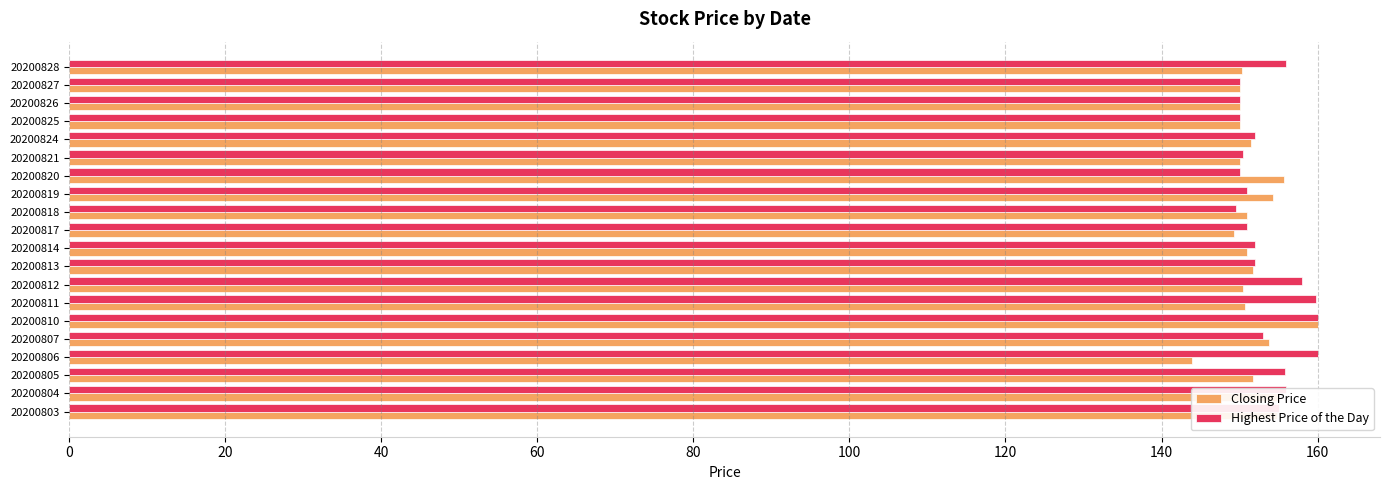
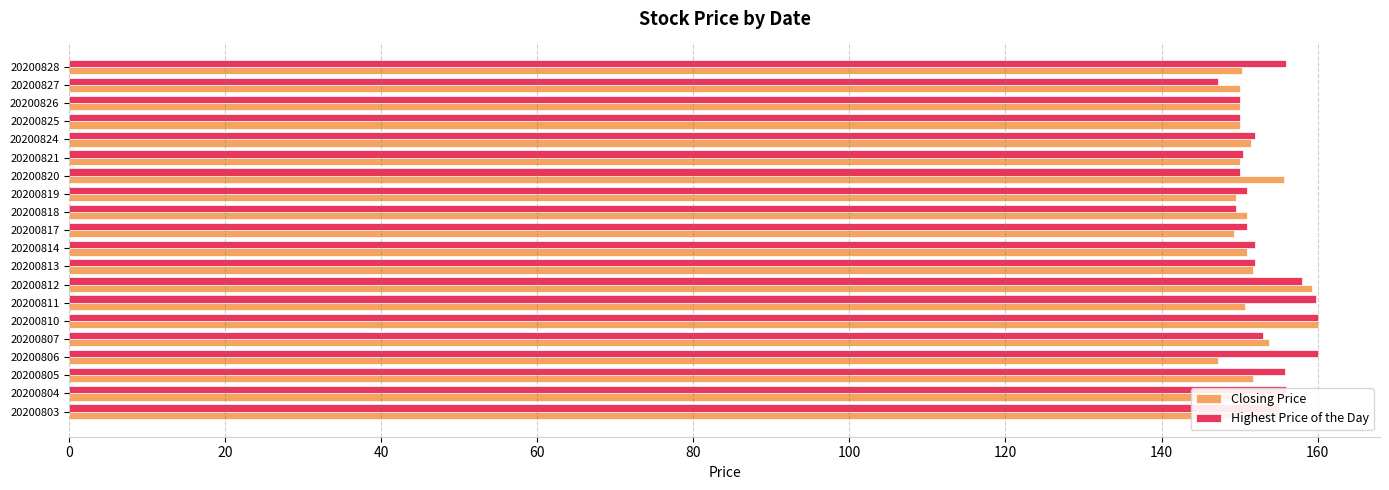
  {
    "Closing Price": {
      "20200828": 150,
      "20200827": 150,
      "20200826": 150,
      "20200825": 150,
      "20200824": 152,
      "20200821": 150,
      "20200820": 156,
-     "20200819": 154,
+     "20200819": 150,
      "20200818": 151,
      "20200817": 149,
      "20200814": 151,
      "20200813": 152,
-     "20200812": 151,
+     "20200812": 159,
      "20200811": 151,
      "20200810": 160,
      "20200807": 154,
-     "20200806": 144,
+     "20200806": 147,
      "20200805": 152
    },
    "Highest Price of the Day": {
      "20200828": 156,
-     "20200827": 150,
+     "20200827": 147,
      "20200826": 150,
      "20200825": 150,
      "20200824": 152,
      "20200821": 151,
      "20200820": 150,
      "20200819": 151,
      "20200818": 150,
      "20200817": 151,
      "20200814": 152,
      "20200813": 152,
      "20200812": 158,
      "20200811": 160,
      "20200810": 160,
      "20200807": 153,
      "20200806": 160,
      "20200805": 156
    }
  }
